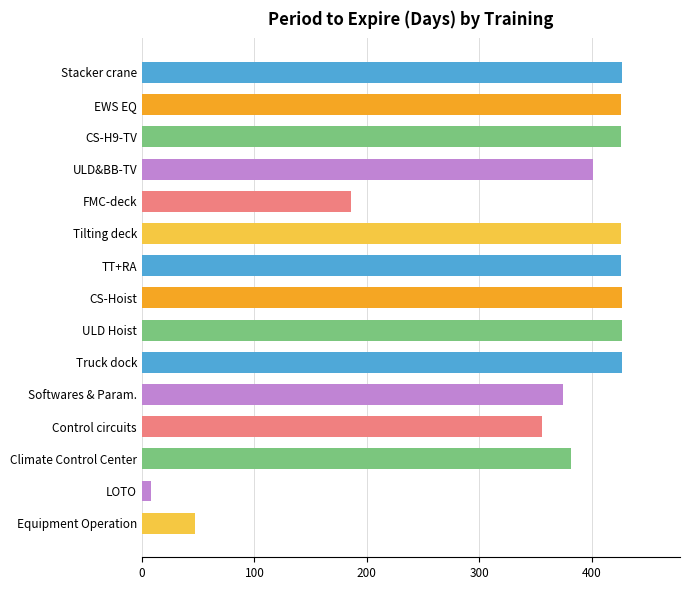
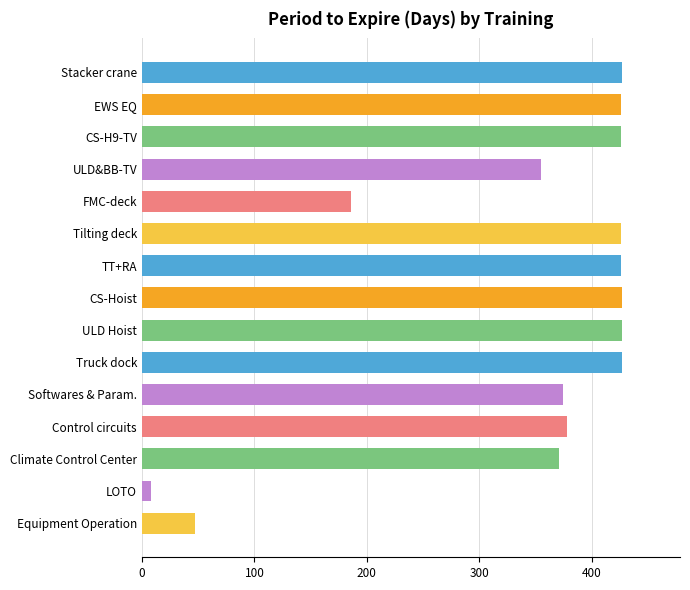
  {
    "Stacker crane": 427,
    "EWS EQ": 426,
    "CS-H9-TV": 426,
-   "ULD&BB-TV": 401,
+   "ULD&BB-TV": 355,
    "FMC-deck": 186,
    "Tilting deck": 426,
    "TT+RA": 426,
    "CS-Hoist": 427,
    "ULD Hoist": 427,
    "Truck dock": 427,
    "Softwares & Param.": 374,
-   "Control circuits": 356,
-   "Climate Control Center": 381,
+   "Control circuits": 378,
+   "Climate Control Center": 371,
    "LOTO": 8,
    "Equipment Operation": 47
  }
